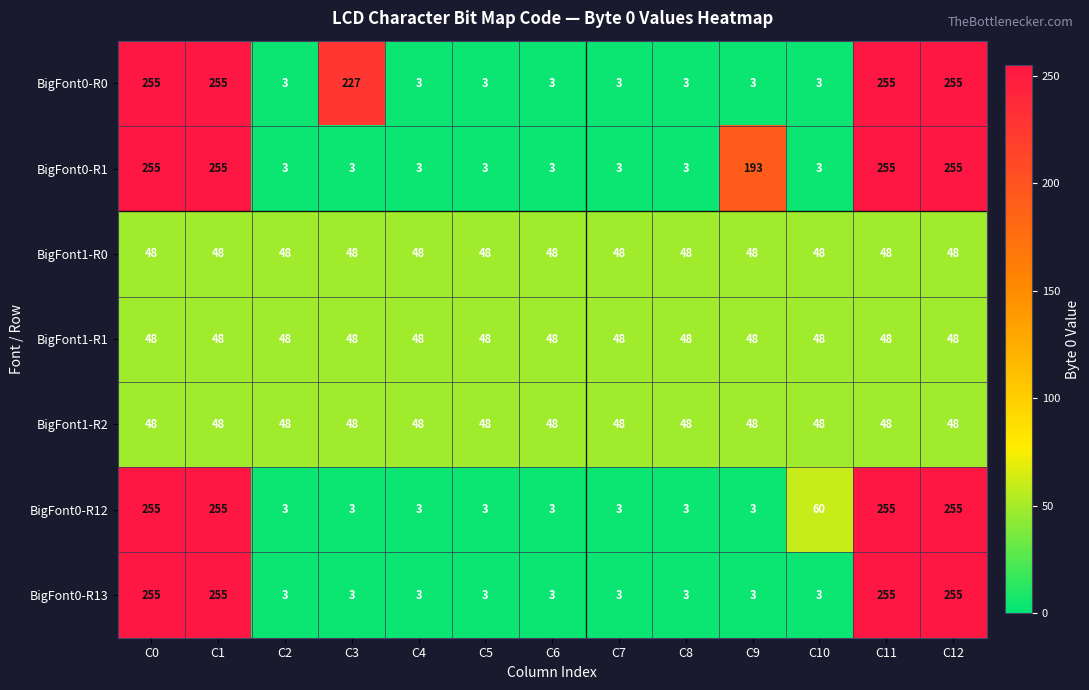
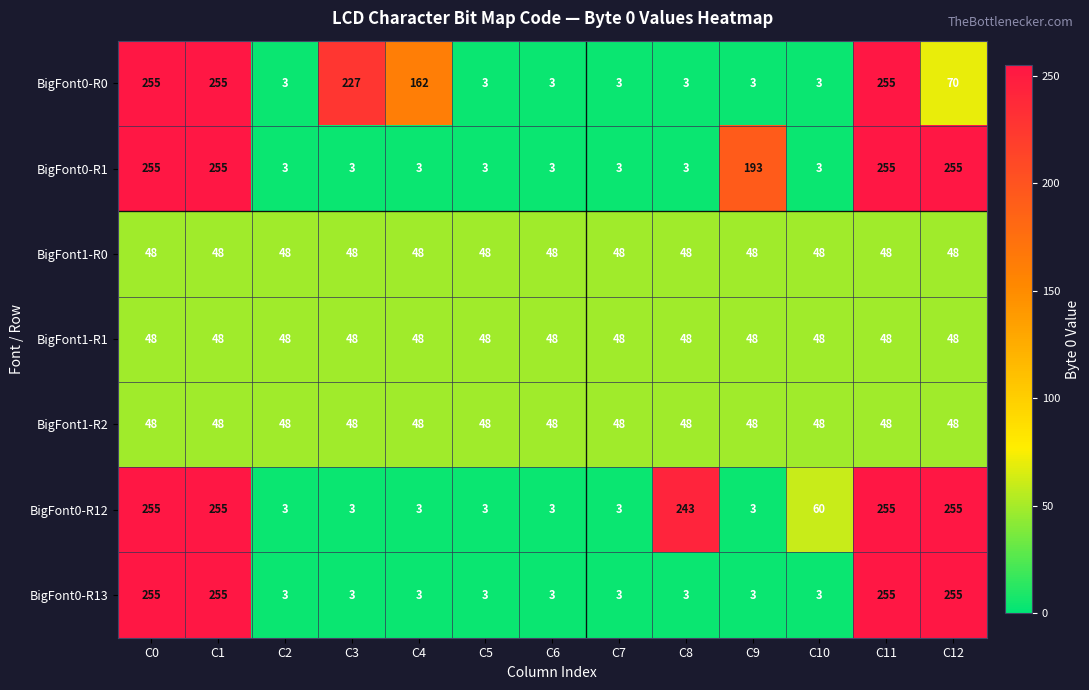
  {
    "BigFont0-R0": {
      "C0": 255,
      "C1": 255,
      "C2": 3,
      "C3": 227,
-     "C4": 3,
+     "C4": 162,
      "C5": 3,
      "C6": 3,
      "C7": 3,
      "C8": 3,
      "C9": 3,
      "C10": 3,
      "C11": 255,
-     "C12": 255
+     "C12": 70
    },
    "BigFont0-R1": {
      "C0": 255,
      "C1": 255,
      "C2": 3,
      "C3": 3,
      "C4": 3,
      "C5": 3,
      "C6": 3,
      "C7": 3,
      "C8": 3,
      "C9": 193,
      "C10": 3,
      "C11": 255,
      "C12": 255
    },
    "BigFont1-R0": {
      "C0": 48,
      "C1": 48,
      "C2": 48,
      "C3": 48,
      "C4": 48,
      "C5": 48,
      "C6": 48,
      "C7": 48,
      "C8": 48,
      "C9": 48,
      "C10": 48,
      "C11": 48,
      "C12": 48
    },
    "BigFont1-R1": {
      "C0": 48,
      "C1": 48,
      "C2": 48,
      "C3": 48,
      "C4": 48,
      "C5": 48,
      "C6": 48,
      "C7": 48,
      "C8": 48,
      "C9": 48,
      "C10": 48,
      "C11": 48,
      "C12": 48
    },
    "BigFont1-R2": {
      "C0": 48,
      "C1": 48,
      "C2": 48,
      "C3": 48,
      "C4": 48,
      "C5": 48,
      "C6": 48,
      "C7": 48,
      "C8": 48,
      "C9": 48,
      "C10": 48,
      "C11": 48,
      "C12": 48
    },
    "BigFont0-R12": {
      "C0": 255,
      "C1": 255,
      "C2": 3,
      "C3": 3,
      "C4": 3,
      "C5": 3,
      "C6": 3,
      "C7": 3,
-     "C8": 3,
+     "C8": 243,
      "C9": 3,
      "C10": 60,
      "C11": 255,
      "C12": 255
    },
    "BigFont0-R13": {
      "C0": 255,
      "C1": 255,
      "C2": 3,
      "C3": 3,
      "C4": 3,
      "C5": 3,
      "C6": 3,
      "C7": 3,
      "C8": 3,
      "C9": 3,
      "C10": 3,
      "C11": 255,
      "C12": 255
    }
  }
